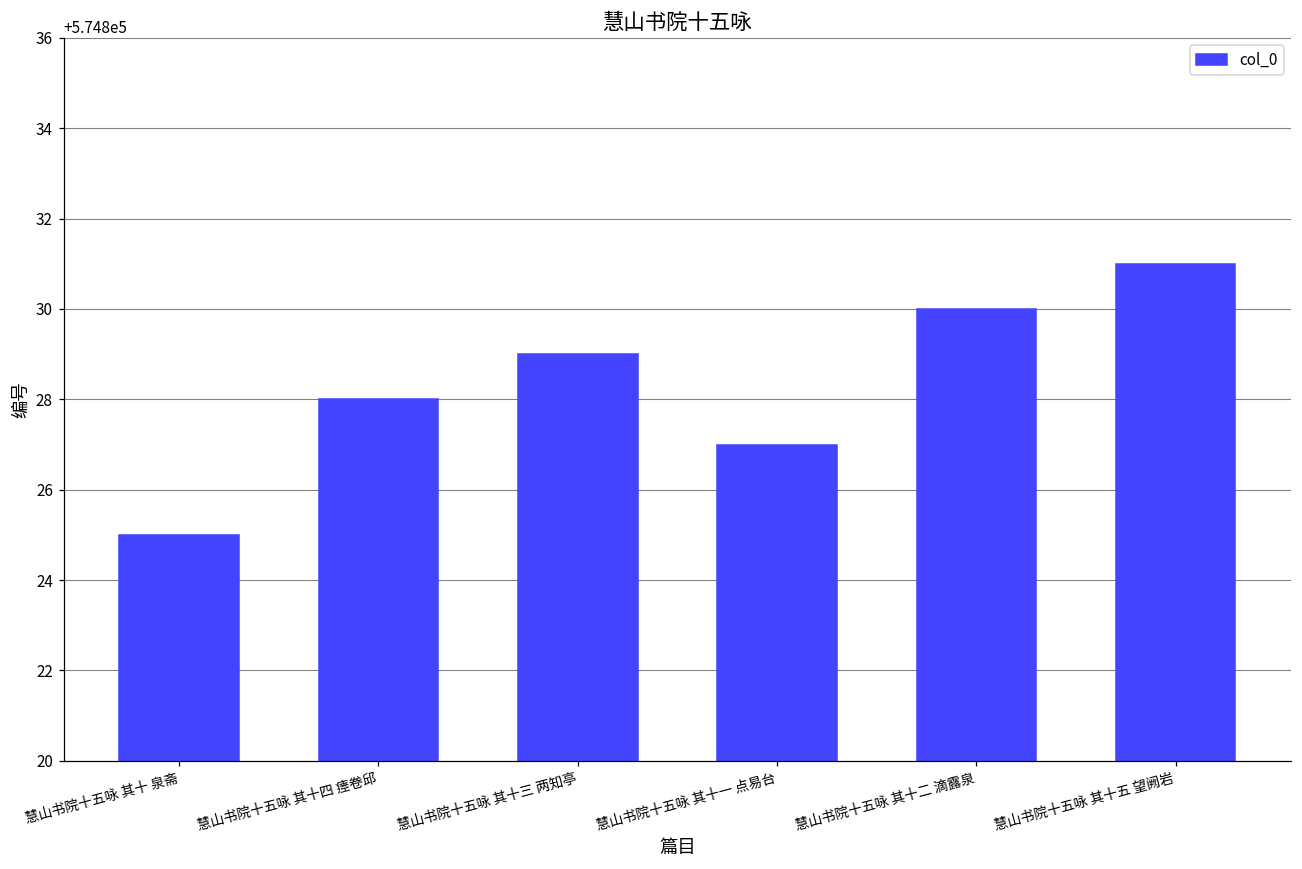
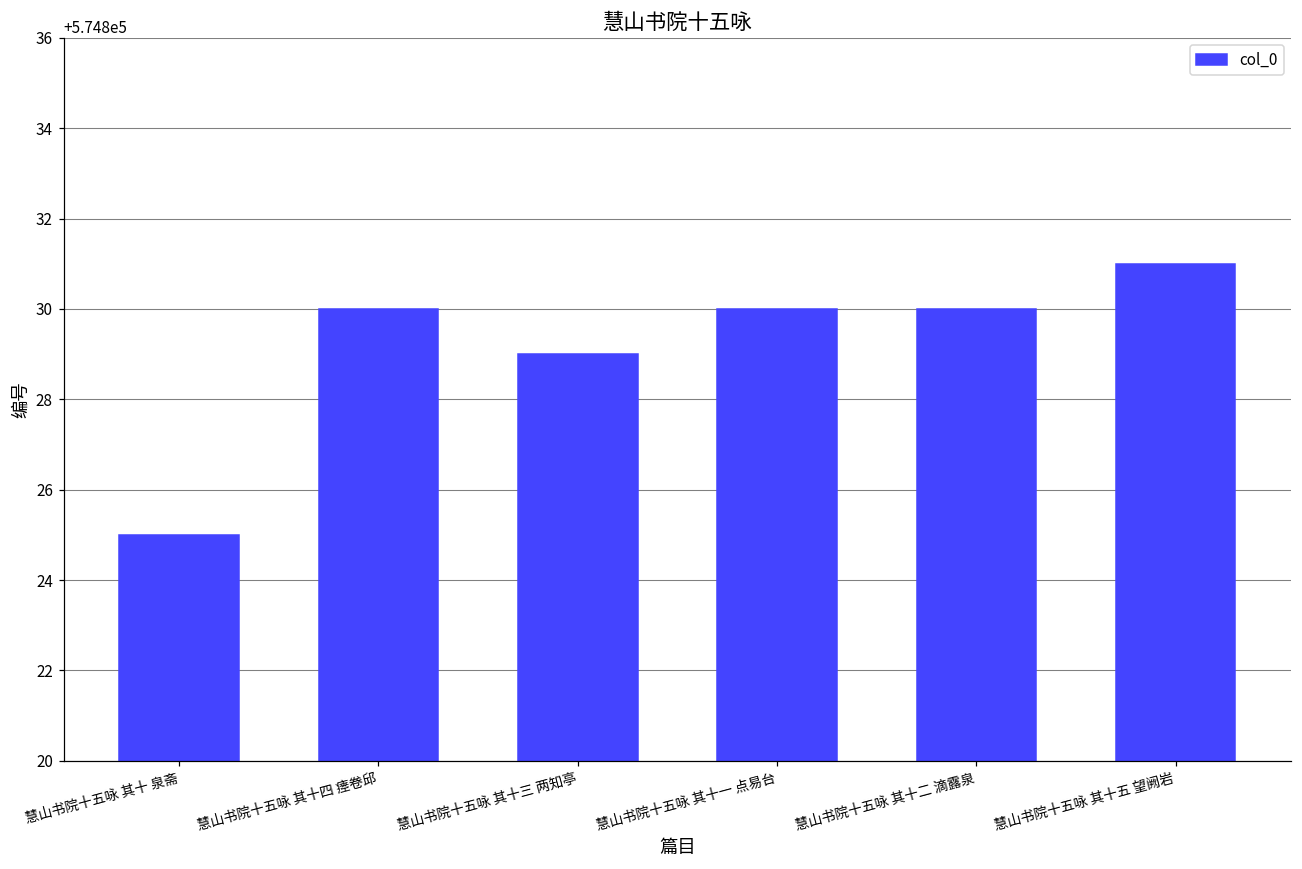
  {
    "慧山书院十五咏 其十 泉斋": 574825,
-   "慧山书院十五咏 其十四 瘗卷邱": 574828,
+   "慧山书院十五咏 其十四 瘗卷邱": 574830,
    "慧山书院十五咏 其十三 两知亭": 574829,
-   "慧山书院十五咏 其十一 点易台": 574827,
+   "慧山书院十五咏 其十一 点易台": 574830,
    "慧山书院十五咏 其十二 滴露泉": 574830,
    "慧山书院十五咏 其十五 望阙岩": 574831
  }
